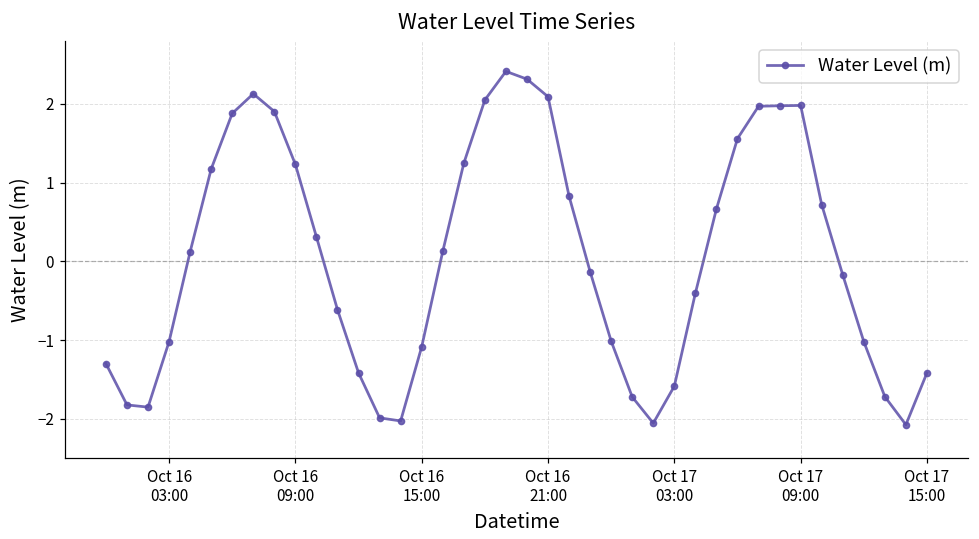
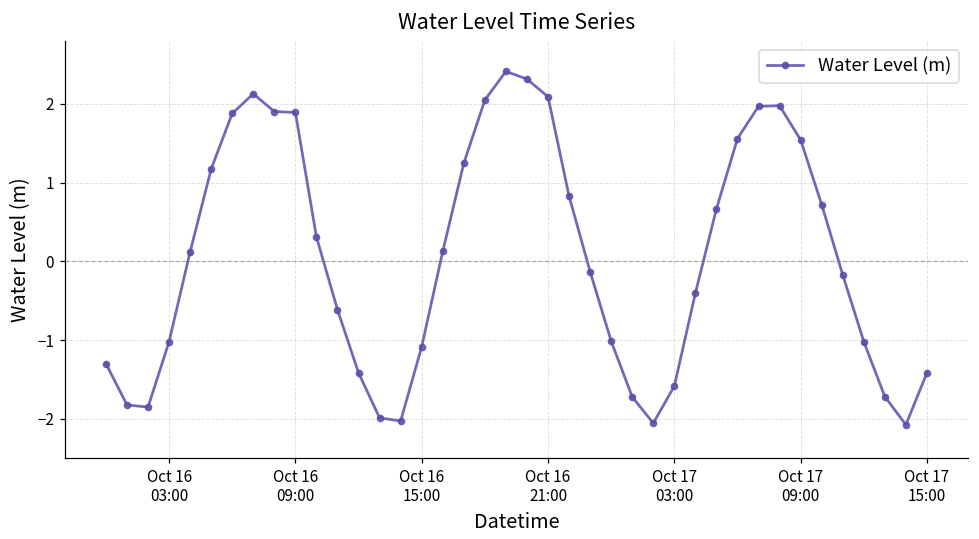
  {
    "Oct 16 03:00": -1.0,
-   "Oct 16 09:00": 1.2,
+   "Oct 16 09:00": 1.9,
    "Oct 16 15:00": -1.1,
    "Oct 16 21:00": 2.1,
    "Oct 17 03:00": -1.6,
-   "Oct 17 09:00": 2.0,
+   "Oct 17 09:00": 1.5,
    "Oct 17 15:00": -1.4
  }
